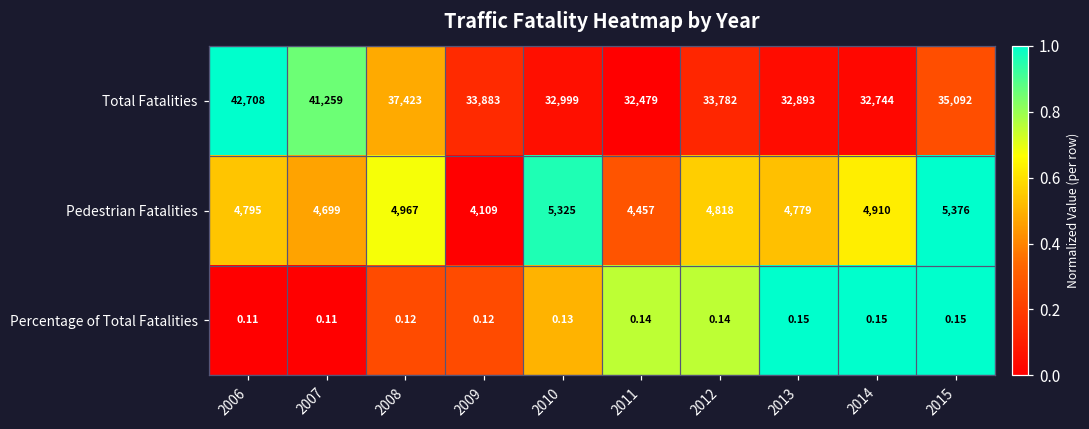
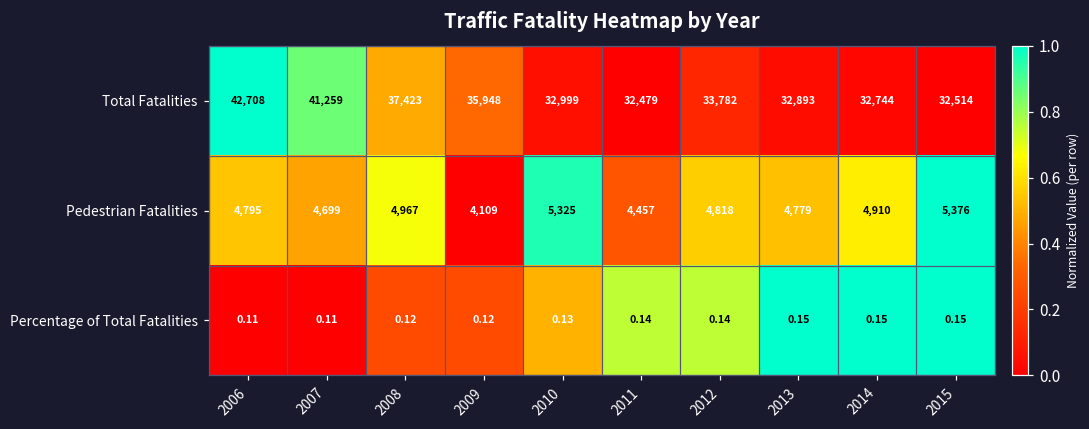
  {
    "Total Fatalities": {
      "2006": "42,708",
      "2007": "41,259",
      "2008": "37,423",
-     "2009": "33,883",
+     "2009": "35,948",
      "2010": "32,999",
      "2011": "32,479",
      "2012": "33,782",
      "2013": "32,893",
      "2014": "32,744",
-     "2015": "35,092"
+     "2015": "32,514"
    },
    "Pedestrian Fatalities": {
      "2006": "4,795",
      "2007": "4,699",
      "2008": "4,967",
      "2009": "4,109",
      "2010": "5,325",
      "2011": "4,457",
      "2012": "4,818",
      "2013": "4,779",
      "2014": "4,910",
      "2015": "5,376"
    },
    "Percentage of Total Fatalities": {
      "2006": "0.11",
      "2007": "0.11",
      "2008": "0.12",
      "2009": "0.12",
      "2010": "0.13",
      "2011": "0.14",
      "2012": "0.14",
      "2013": "0.15",
      "2014": "0.15",
      "2015": "0.15"
    }
  }
